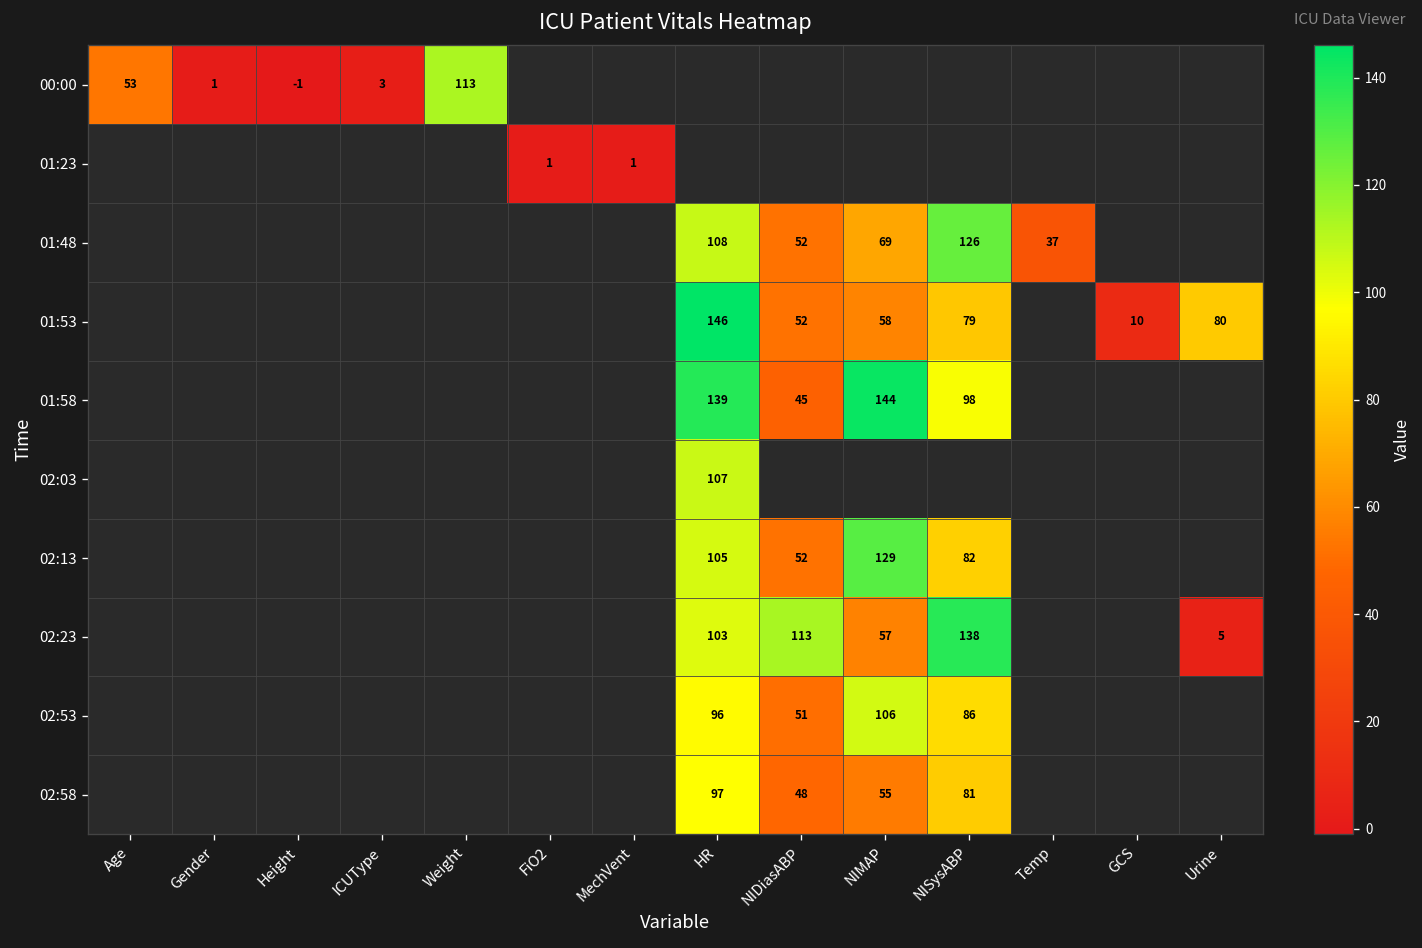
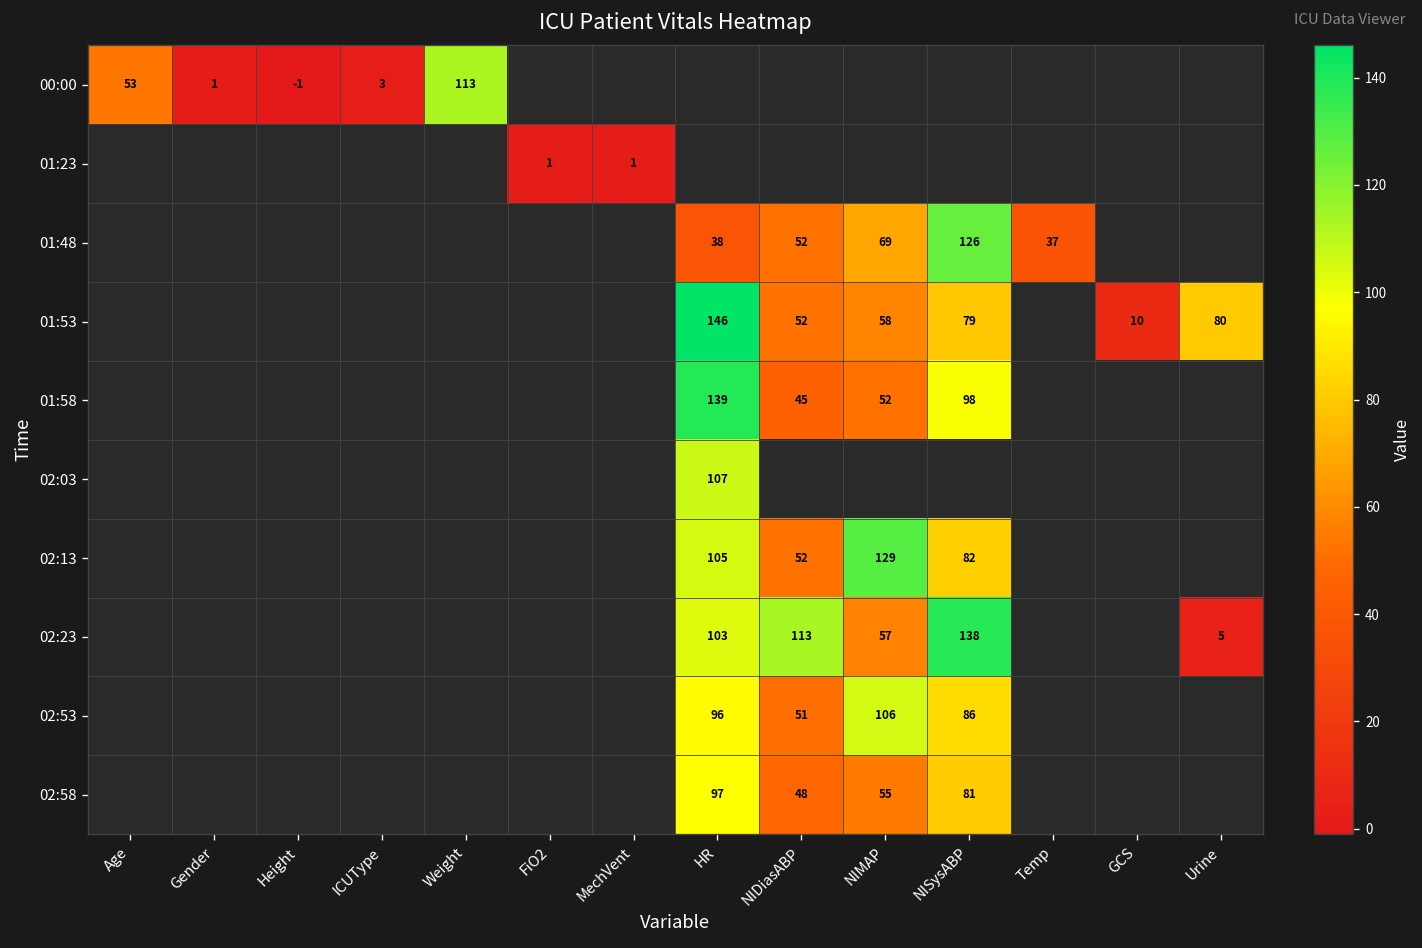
  {
    "00:00": {
      "Age": 53,
      "Gender": 1,
      "Height": -1,
      "ICUType": 3,
      "Weight": 113
    },
    "01:23": {
      "FiO2": 1,
      "MechVent": 1
    },
    "01:48": {
-     "HR": 108,
+     "HR": 38,
      "NIDiasABP": 52,
      "NIMAP": 69,
      "NISysABP": 126,
      "Temp": 37
    },
    "01:53": {
      "HR": 146,
      "NIDiasABP": 52,
      "NIMAP": 58,
      "NISysABP": 79,
      "GCS": 10,
      "Urine": 80
    },
    "01:58": {
      "HR": 139,
      "NIDiasABP": 45,
-     "NIMAP": 144,
+     "NIMAP": 52,
      "NISysABP": 98
    },
    "02:03": {
      "HR": 107
    },
    "02:13": {
      "HR": 105,
      "NIDiasABP": 52,
      "NIMAP": 129,
      "NISysABP": 82
    },
    "02:23": {
      "HR": 103,
      "NIDiasABP": 113,
      "NIMAP": 57,
      "NISysABP": 138,
      "Urine": 5
    },
    "02:53": {
      "HR": 96,
      "NIDiasABP": 51,
      "NIMAP": 106,
      "NISysABP": 86
    },
    "02:58": {
      "HR": 97,
      "NIDiasABP": 48,
      "NIMAP": 55,
      "NISysABP": 81
    }
  }
